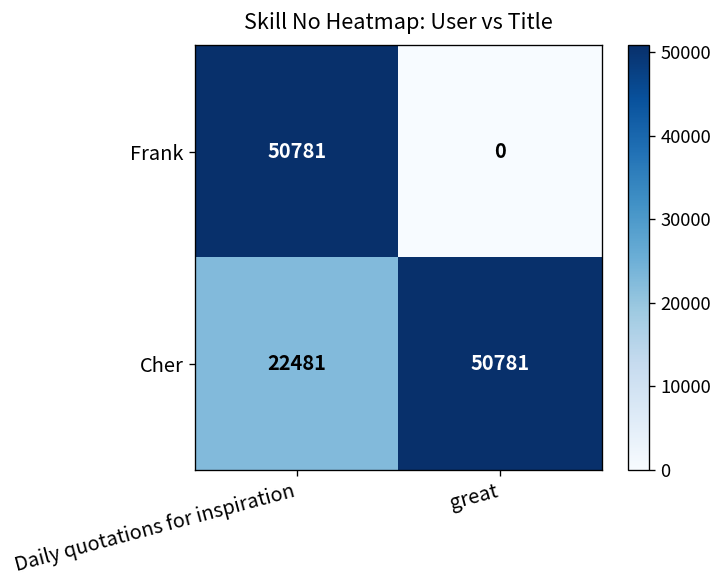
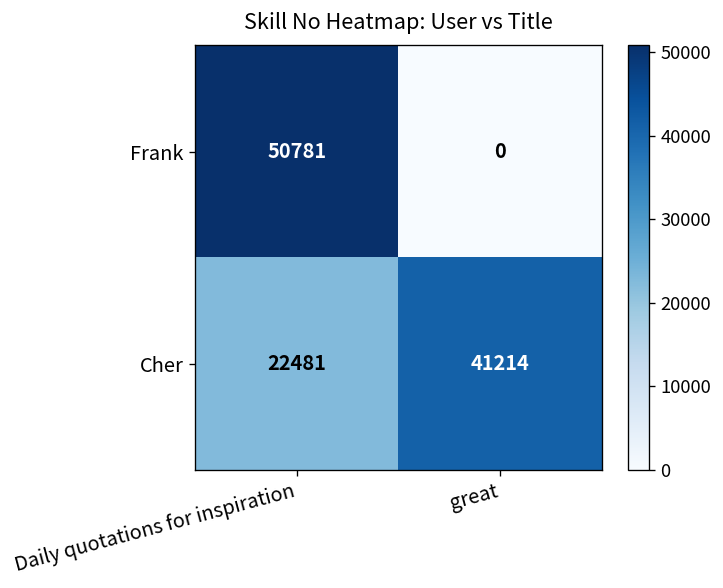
  {
    "Frank": {
      "Daily quotations for inspiration": 50781,
      "great": 0
    },
    "Cher": {
      "Daily quotations for inspiration": 22481,
-     "great": 50781
+     "great": 41214
    }
  }
